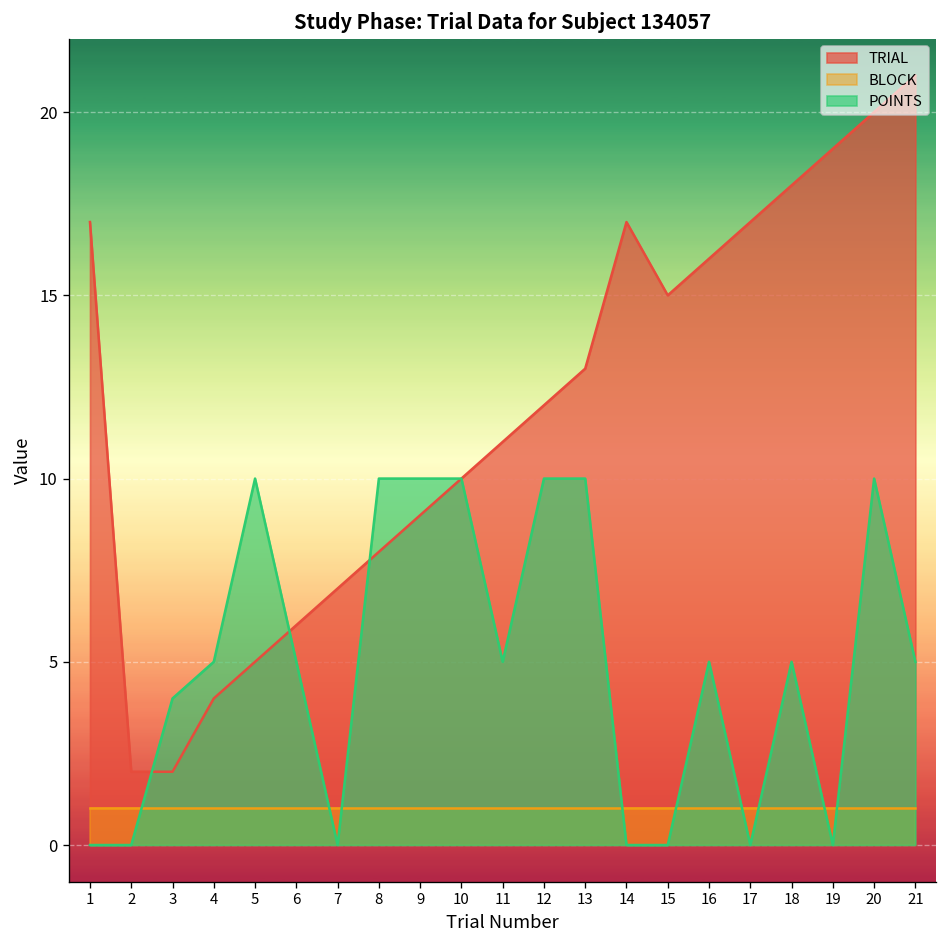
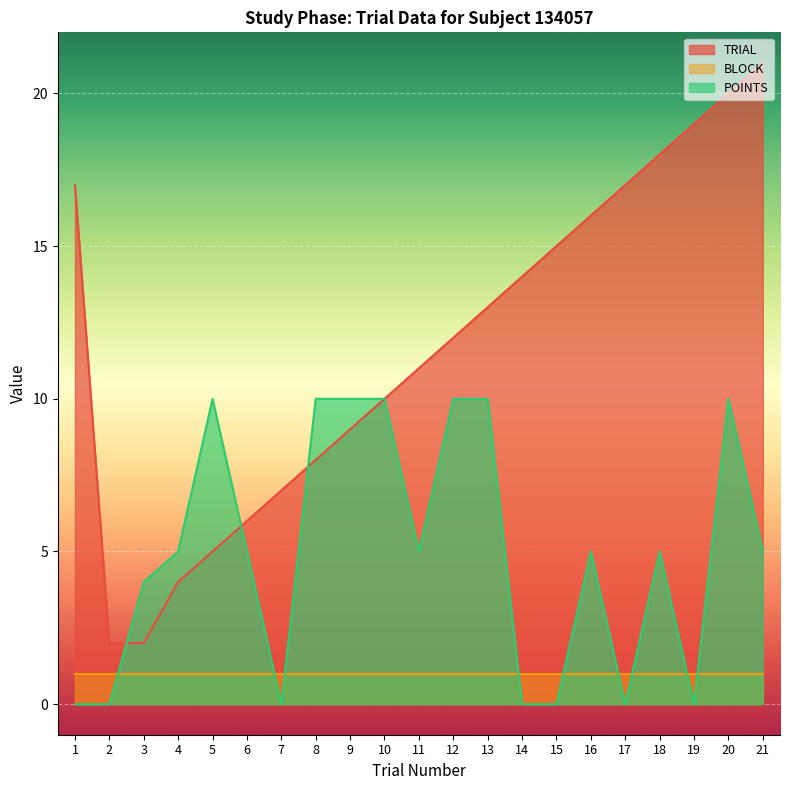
  {
    "TRIAL": {
      "1": 17,
      "2": 2,
      "3": 2,
      "4": 4,
      "5": 5,
      "6": 6,
      "7": 7,
      "8": 8,
      "9": 9,
      "11": 11,
      "12": 12,
      "13": 13,
-     "14": 17,
+     "14": 14,
      "15": 15,
      "16": 16,
      "17": 17,
      "18": 18,
      "19": 19
    },
    "BLOCK": {
      "1": 1,
      "2": 1,
      "3": 1,
      "4": 1,
      "5": 1,
      "6": 1,
      "7": 1,
      "8": 1,
      "9": 1,
      "10": 1,
      "11": 1,
      "12": 1,
      "13": 1,
      "14": 1,
      "15": 1,
      "16": 1,
      "17": 1,
      "18": 1,
      "19": 1,
      "20": 1,
      "21": 1
    },
    "POINTS": {
      "1": 0,
      "2": 0,
      "3": 4,
      "4": 5,
      "5": 10,
      "6": 5,
      "7": 0,
      "8": 10,
      "9": 10,
      "11": 5,
      "12": 10,
      "13": 10,
      "14": 0,
      "15": 0,
      "16": 5,
      "17": 0,
      "18": 5,
      "19": 0,
      "20": 10,
      "21": 5
    }
  }
